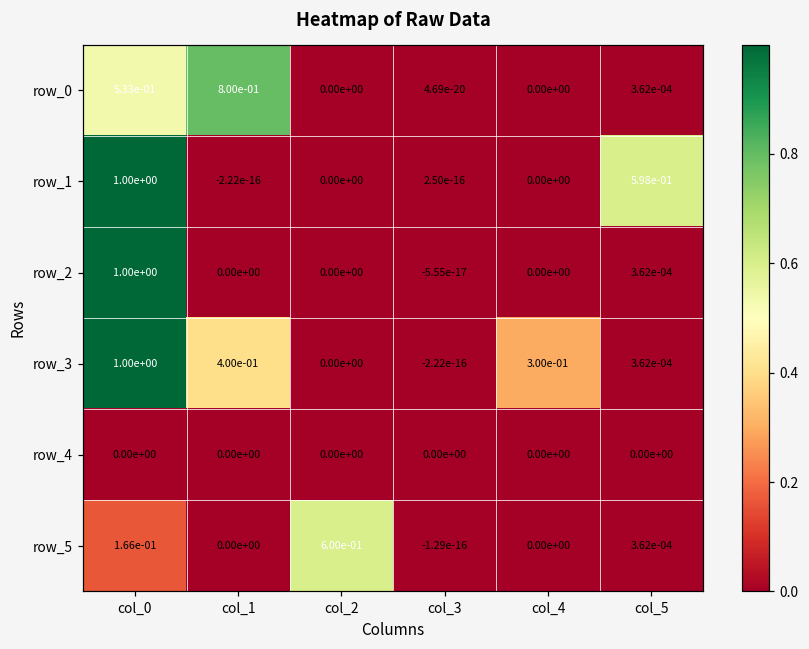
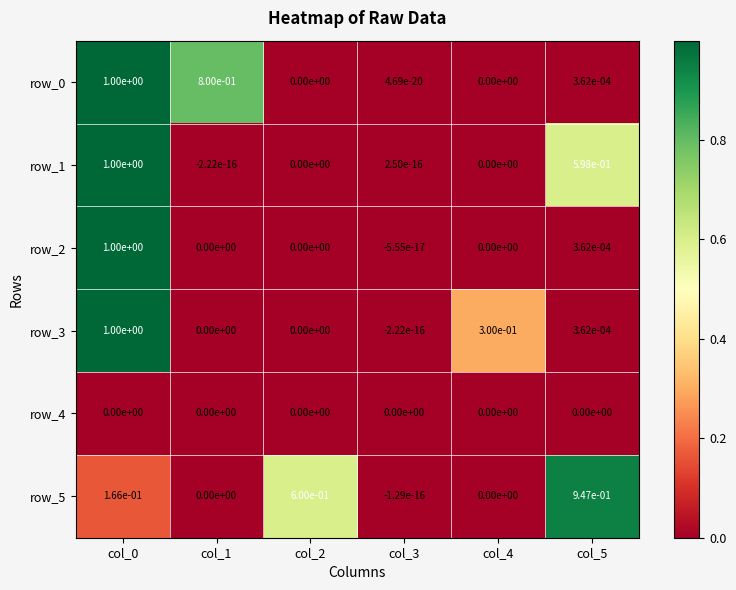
  {
    "row_0": {
-     "col_0": "5.33e-01",
+     "col_0": "1.00e+00",
      "col_1": "8.00e-01",
      "col_2": "0.00e+00",
      "col_3": "4.69e-20",
      "col_4": "0.00e+00",
      "col_5": "3.62e-04"
    },
    "row_1": {
      "col_0": "1.00e+00",
      "col_1": "-2.22e-16",
      "col_2": "0.00e+00",
      "col_3": "2.50e-16",
      "col_4": "0.00e+00",
      "col_5": "5.98e-01"
    },
    "row_2": {
      "col_0": "1.00e+00",
      "col_1": "0.00e+00",
      "col_2": "0.00e+00",
      "col_3": "-5.55e-17",
      "col_4": "0.00e+00",
      "col_5": "3.62e-04"
    },
    "row_3": {
      "col_0": "1.00e+00",
-     "col_1": "4.00e-01",
+     "col_1": "0.00e+00",
      "col_2": "0.00e+00",
      "col_3": "-2.22e-16",
      "col_4": "3.00e-01",
      "col_5": "3.62e-04"
    },
    "row_4": {
      "col_0": "0.00e+00",
      "col_1": "0.00e+00",
      "col_2": "0.00e+00",
      "col_3": "0.00e+00",
      "col_4": "0.00e+00",
      "col_5": "0.00e+00"
    },
    "row_5": {
      "col_0": "1.66e-01",
      "col_1": "0.00e+00",
      "col_2": "6.00e-01",
      "col_3": "-1.29e-16",
      "col_4": "0.00e+00",
-     "col_5": "3.62e-04"
+     "col_5": "9.47e-01"
    }
  }
